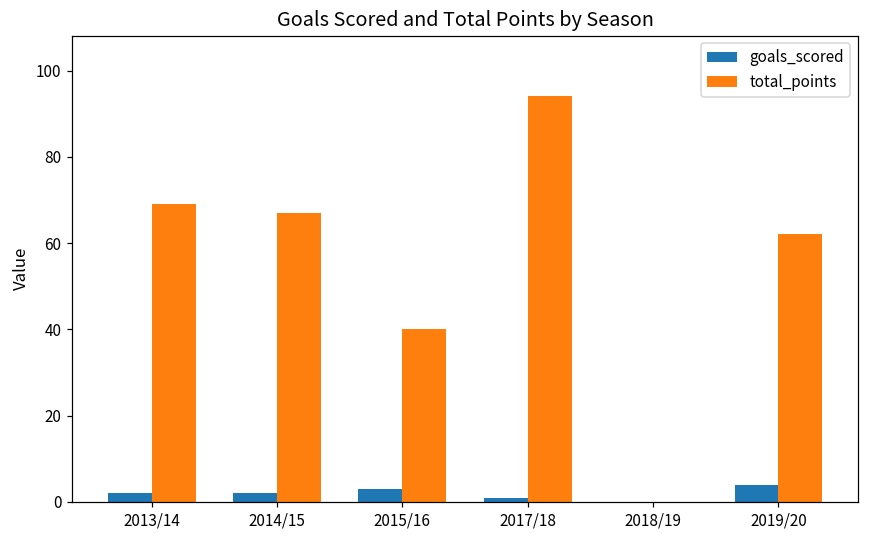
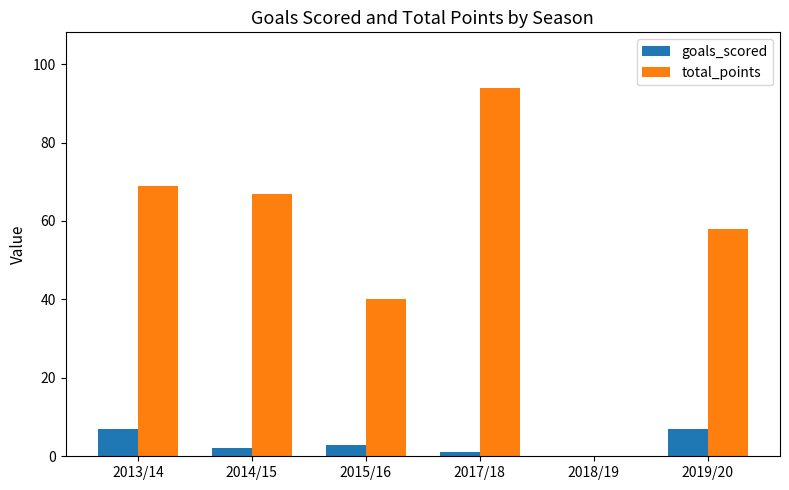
  {
    "goals_scored": {
-     "2013/14": 2,
+     "2013/14": 7,
      "2014/15": 2,
      "2015/16": 3,
      "2017/18": 1,
      "2018/19": 0,
-     "2019/20": 4
+     "2019/20": 7
    },
    "total_points": {
      "2013/14": 69,
      "2014/15": 67,
      "2015/16": 40,
      "2017/18": 94,
      "2018/19": 0,
-     "2019/20": 62
+     "2019/20": 58
    }
  }
